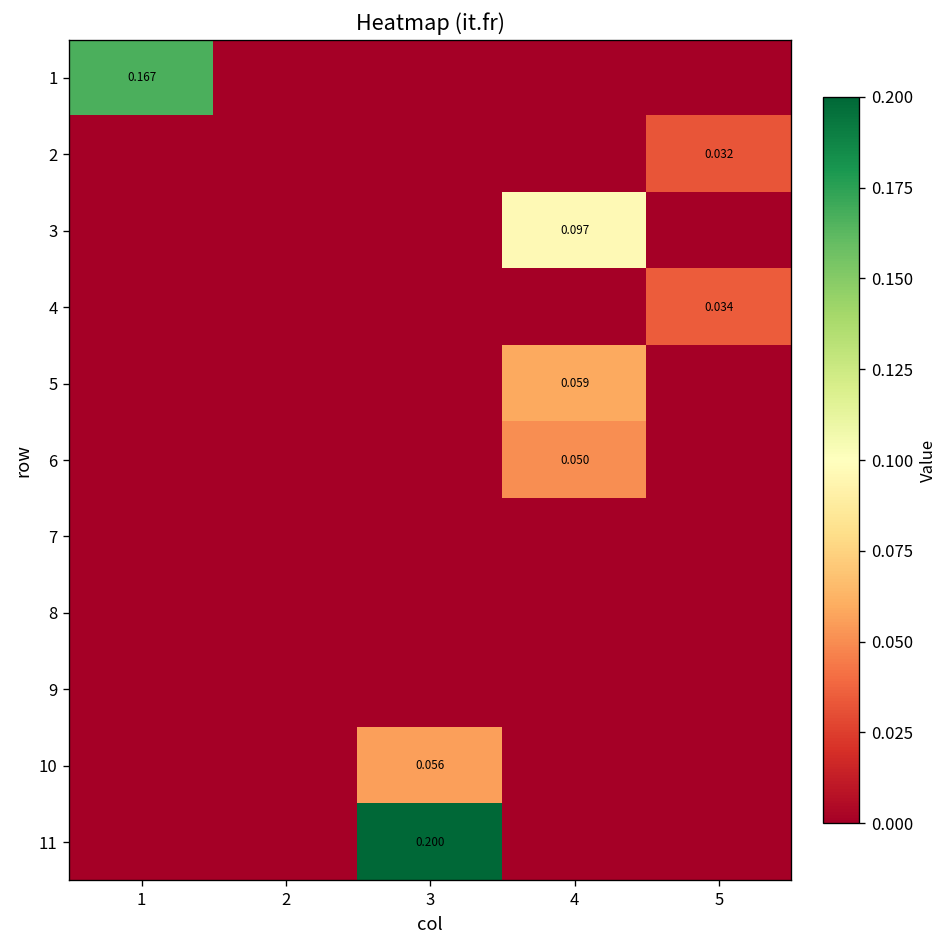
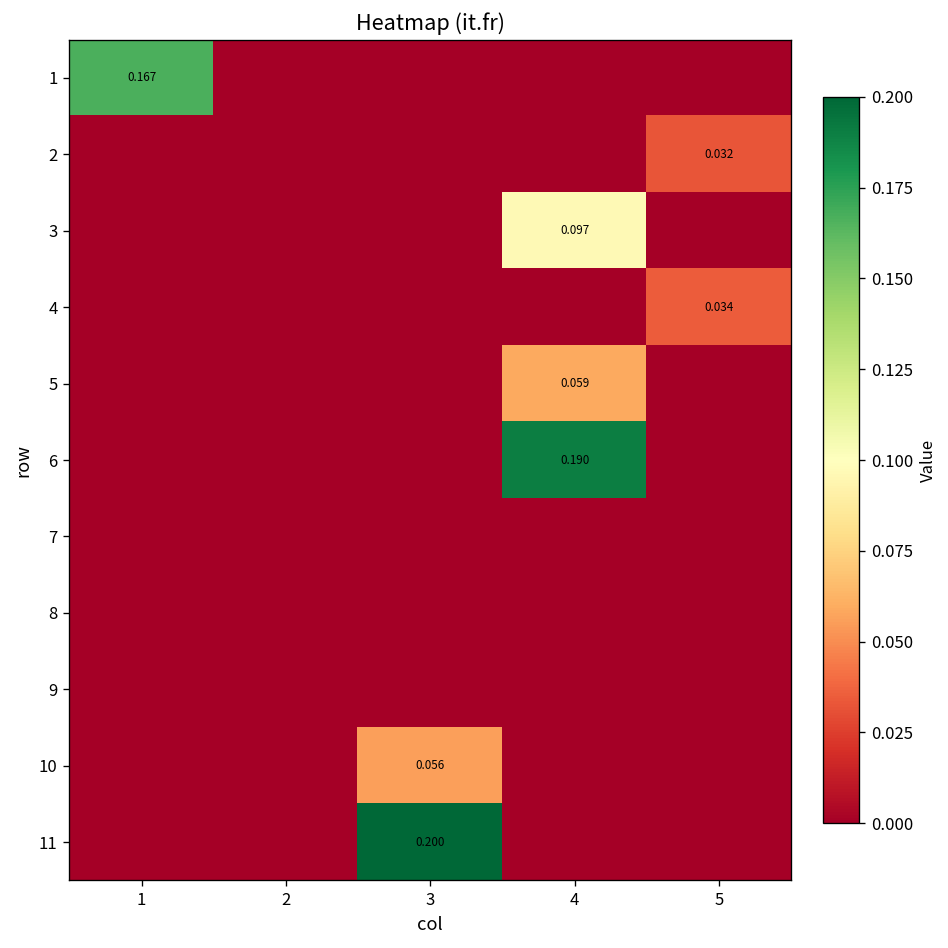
  {
    "1": {
      "1": 0.167
    },
    "2": {
      "5": 0.032
    },
    "3": {
      "4": 0.097
    },
    "4": {
      "5": 0.034
    },
    "5": {
      "4": 0.059
    },
    "6": {
-     "4": 0.050
+     "4": 0.190
    },
    "10": {
      "3": 0.056
    },
    "11": {
      "3": 0.200
    }
  }
